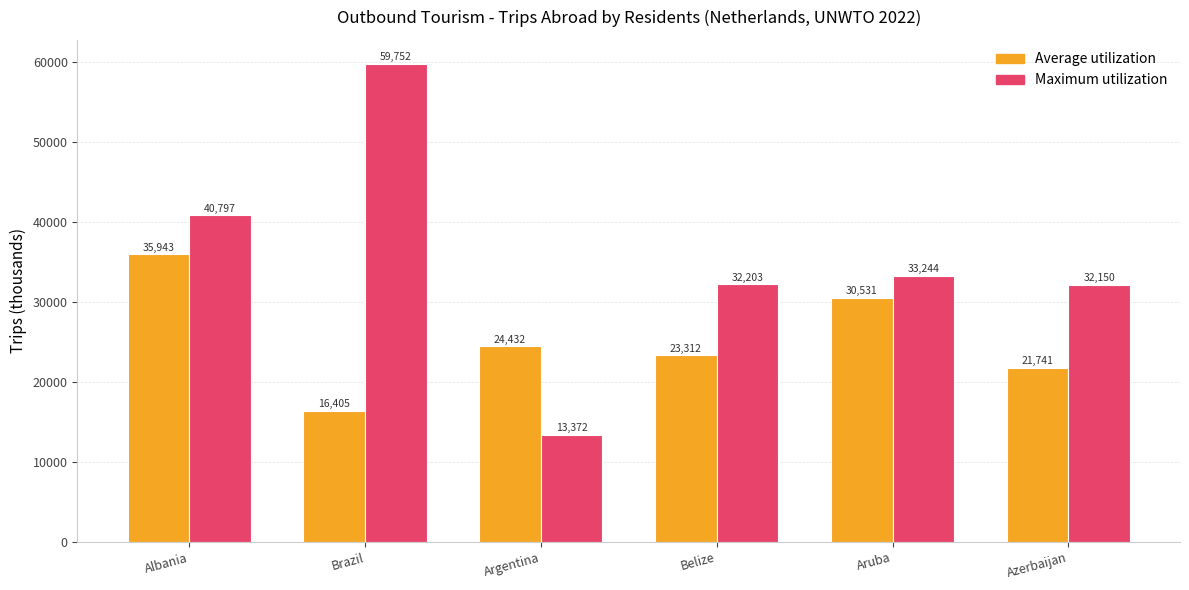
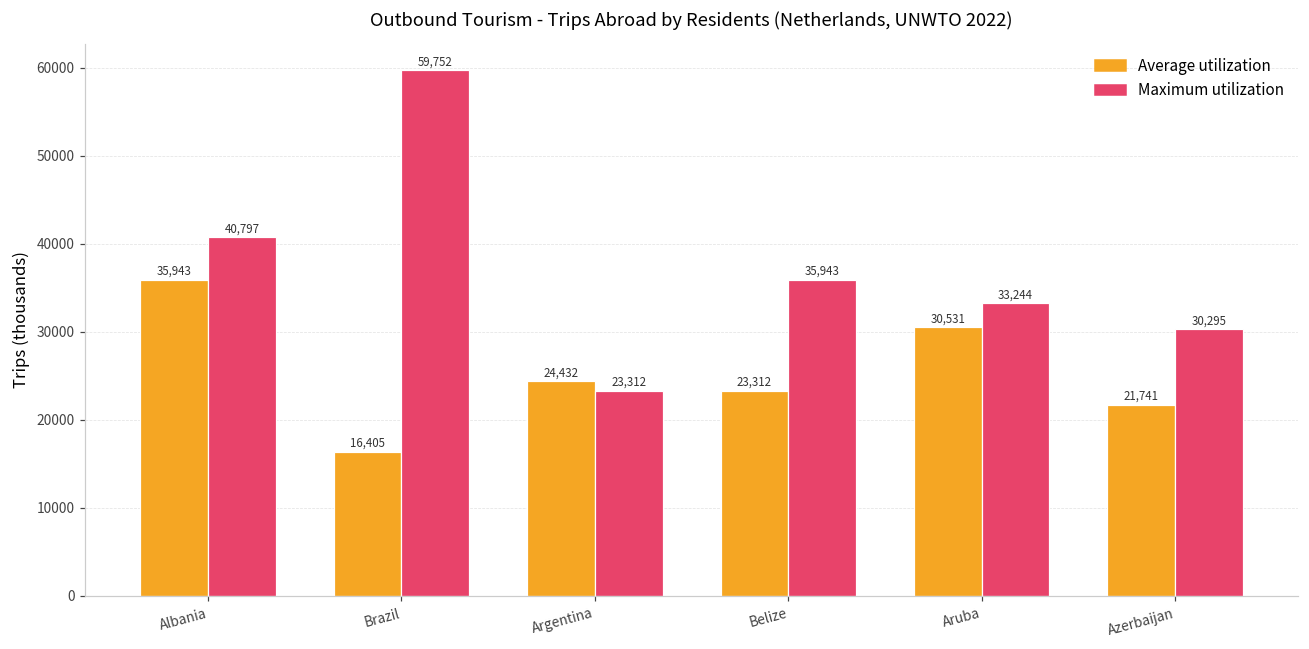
  {
    "Average utilization": {
      "Albania": "35,943",
      "Brazil": "16,405",
      "Argentina": "24,432",
      "Belize": "23,312",
      "Aruba": "30,531",
      "Azerbaijan": "21,741"
    },
    "Maximum utilization": {
      "Albania": "40,797",
      "Brazil": "59,752",
-     "Argentina": "13,372",
-     "Belize": "32,203",
+     "Argentina": "23,312",
+     "Belize": "35,943",
      "Aruba": "33,244",
-     "Azerbaijan": "32,150"
+     "Azerbaijan": "30,295"
    }
  }
